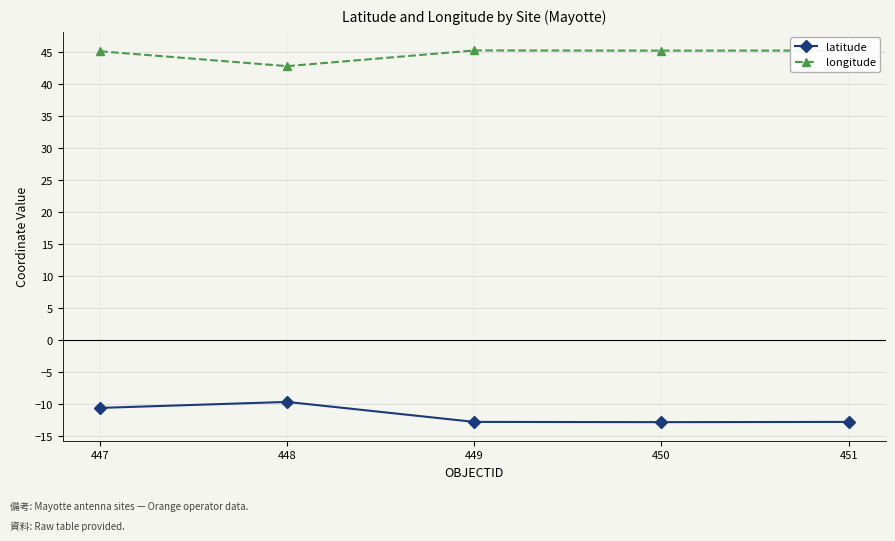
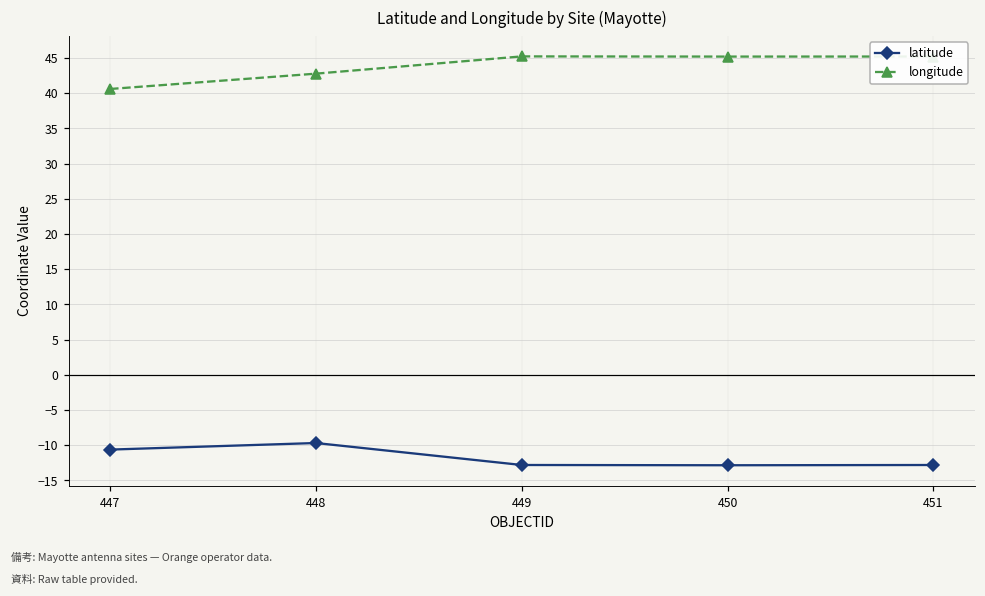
  {
    "latitude": {
      "447": -11,
      "448": -10,
      "449": -13,
      "450": -13,
      "451": -13
    },
    "longitude": {
-     "447": 45,
+     "447": 41,
      "448": 43,
      "449": 45,
      "450": 45
    }
  }
